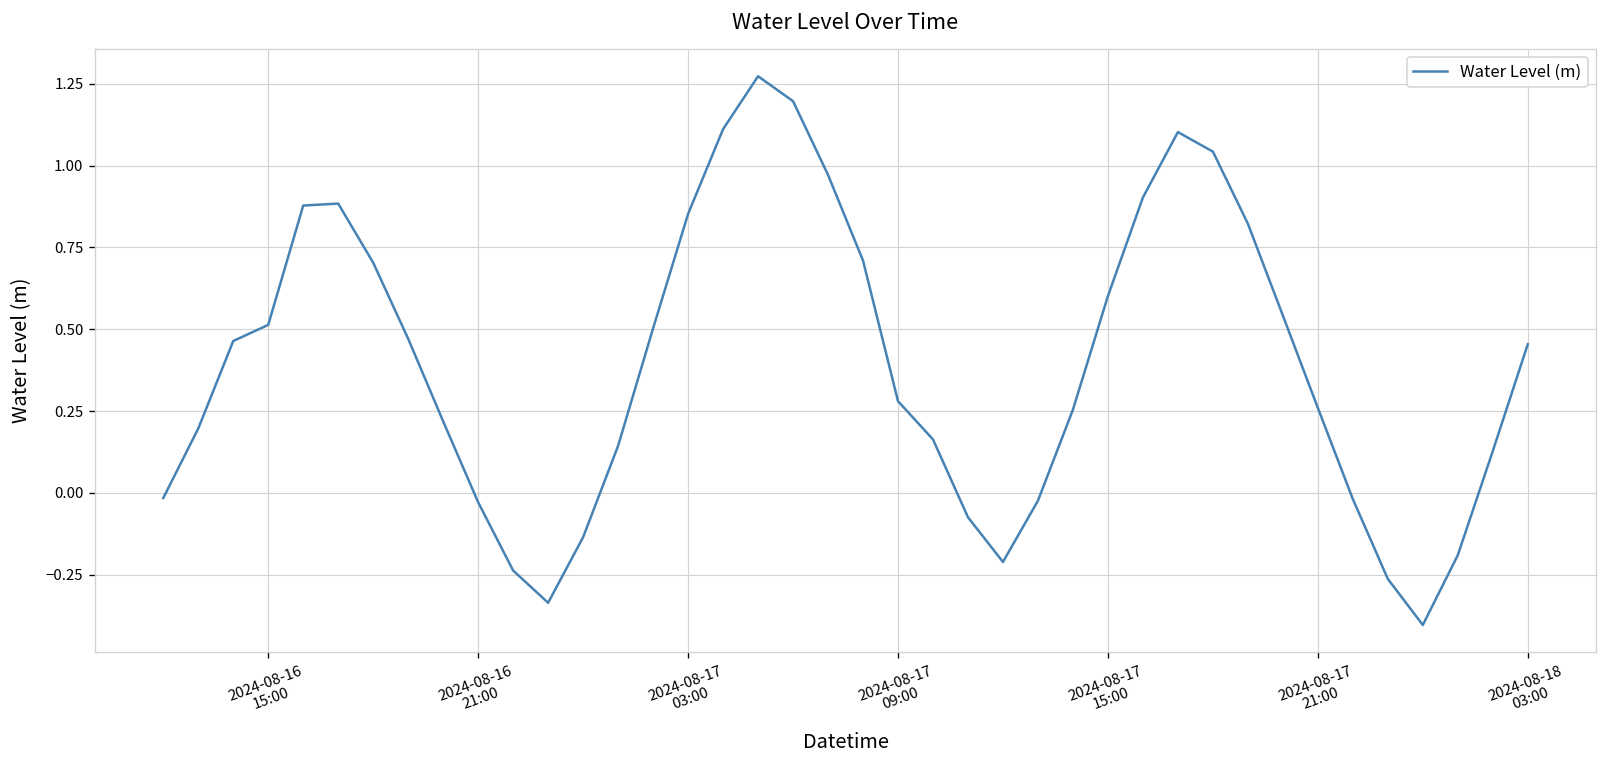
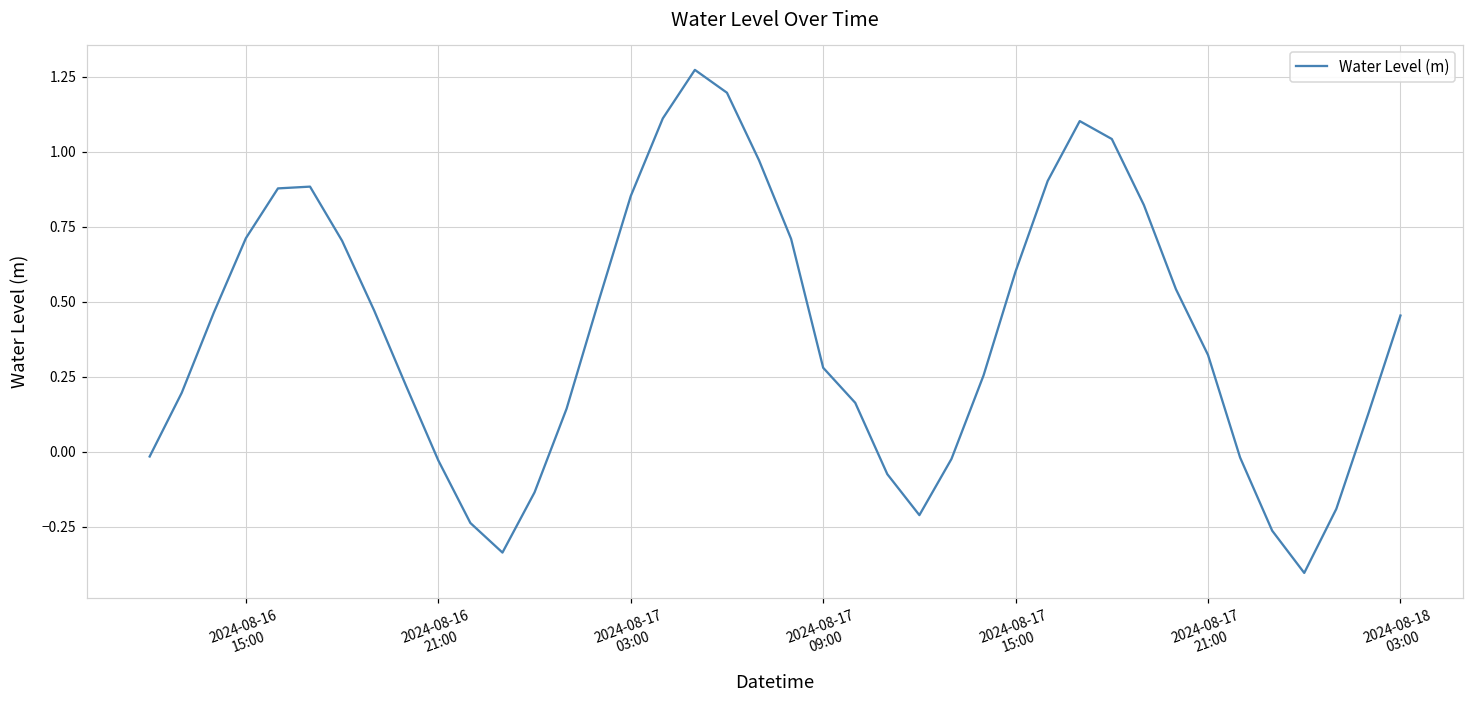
  {
-   "2024-08-16 15:00": 0.51,
+   "2024-08-16 15:00": 0.71,
    "2024-08-16 21:00": -0.03,
    "2024-08-17 03:00": 0.85,
    "2024-08-17 09:00": 0.28,
    "2024-08-17 15:00": 0.60,
-   "2024-08-17 21:00": 0.26,
+   "2024-08-17 21:00": 0.32,
    "2024-08-18 03:00": 0.45
  }
